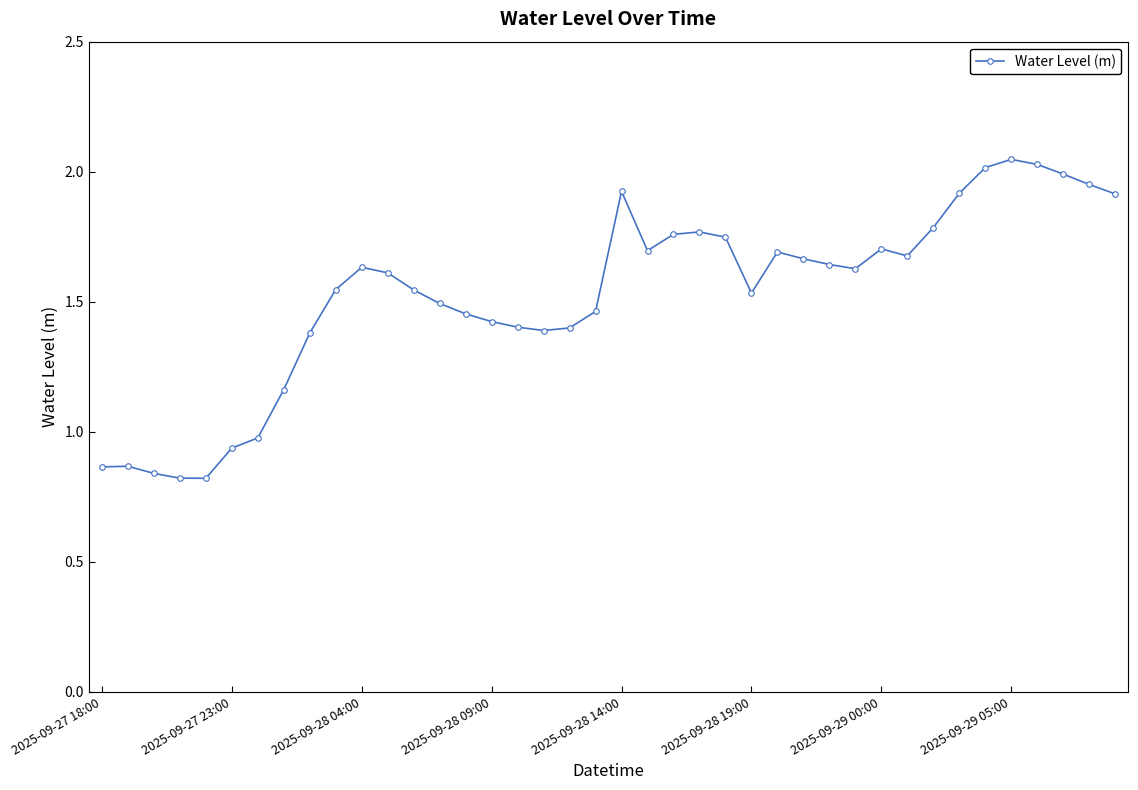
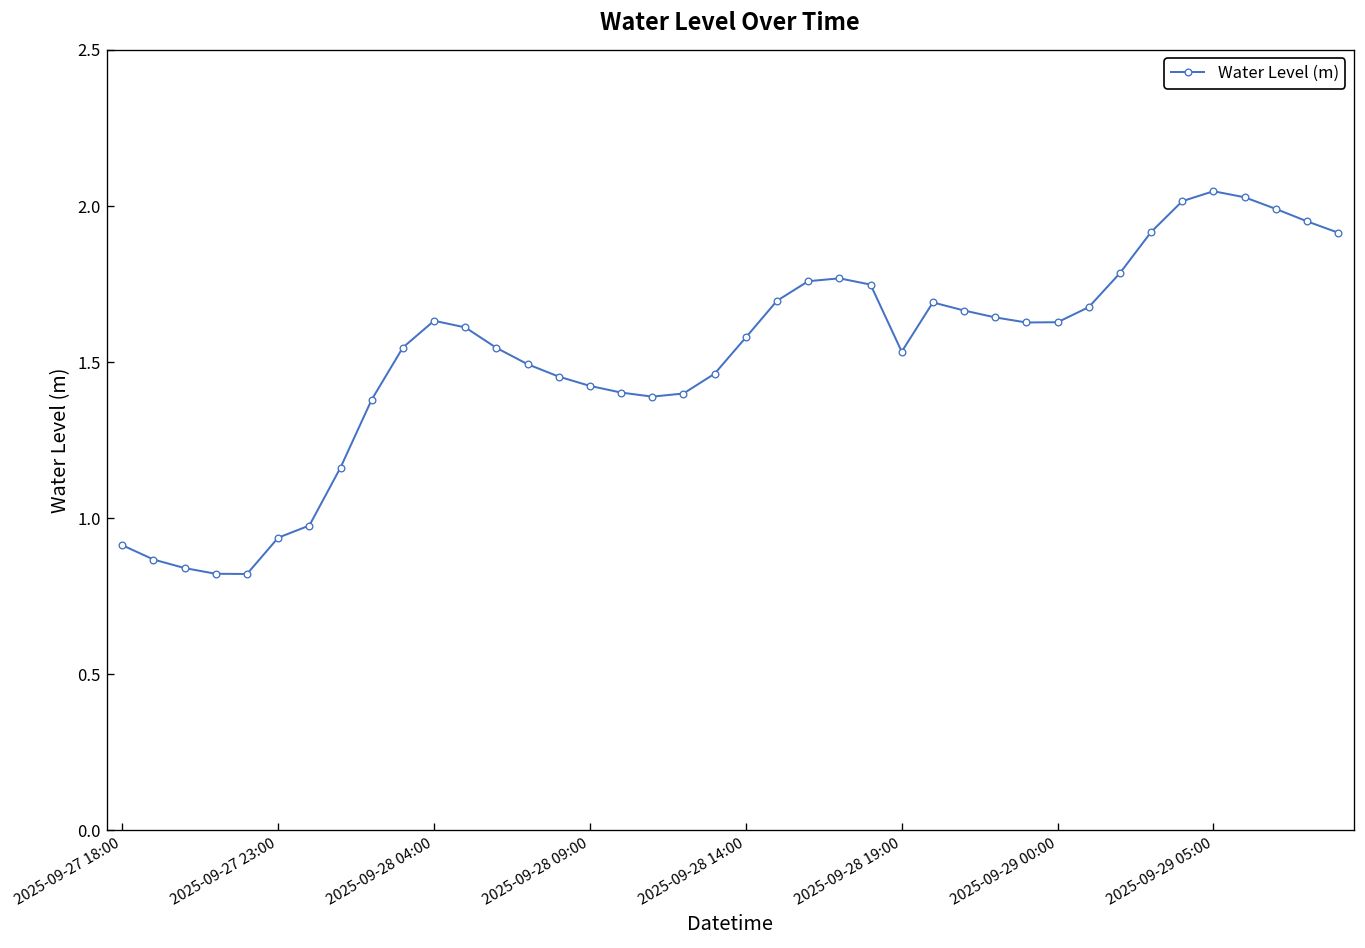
  {
-   "2025-09-27 18:00": 0.87,
+   "2025-09-27 18:00": 0.91,
    "2025-09-27 23:00": 0.94,
    "2025-09-28 04:00": 1.63,
    "2025-09-28 09:00": 1.42,
-   "2025-09-28 14:00": 1.92,
+   "2025-09-28 14:00": 1.58,
    "2025-09-28 19:00": 1.53,
-   "2025-09-29 00:00": 1.70,
+   "2025-09-29 00:00": 1.63,
    "2025-09-29 05:00": 2.05
  }
